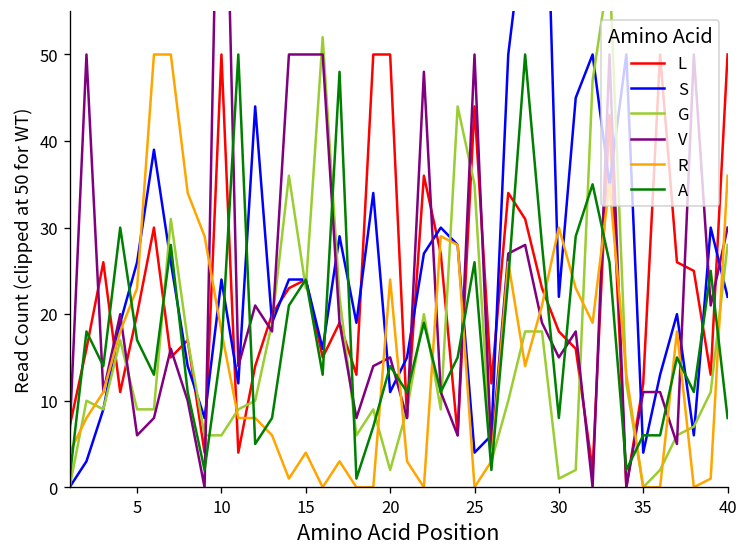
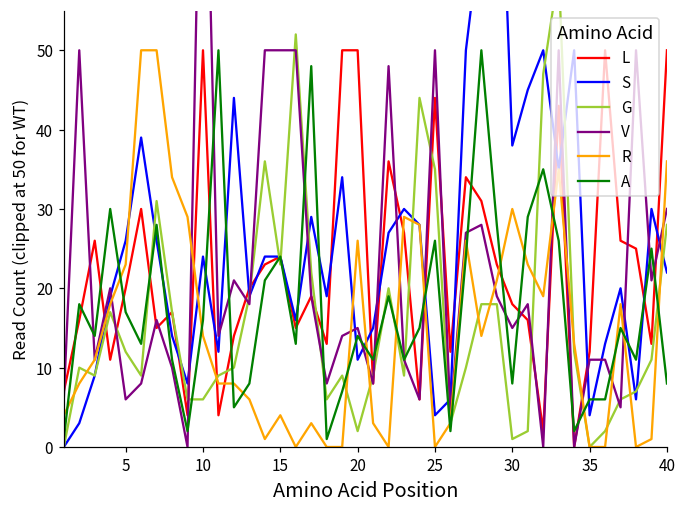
  {
    "L": {
      "5": 20,
      "10": 50,
      "20": 50,
      "25": 44,
      "30": 18,
      "35": 12,
      "40": 50
    },
    "S": {
      "5": 26,
      "10": 24,
      "20": 11,
      "25": 4,
-     "30": 22,
+     "30": 38,
      "35": 4,
      "40": 22
    },
    "G": {
-     "5": 9,
+     "5": 12,
      "10": 6,
      "15": 23,
      "20": 2,
      "25": 35,
      "30": 1,
      "40": 28
    },
    "V": {
      "5": 6,
      "15": 50,
      "20": 15,
      "25": 50,
      "30": 15,
      "35": 11,
      "40": 30
    },
    "R": {
      "5": 23,
-     "10": 18,
+     "10": 14,
      "15": 4,
-     "20": 24,
+     "20": 26,
      "25": 0,
      "30": 30,
      "40": 36
    },
    "A": {
      "5": 17,
      "10": 16,
      "20": 14,
      "25": 26,
      "30": 8,
      "35": 6,
      "40": 8
    }
  }
